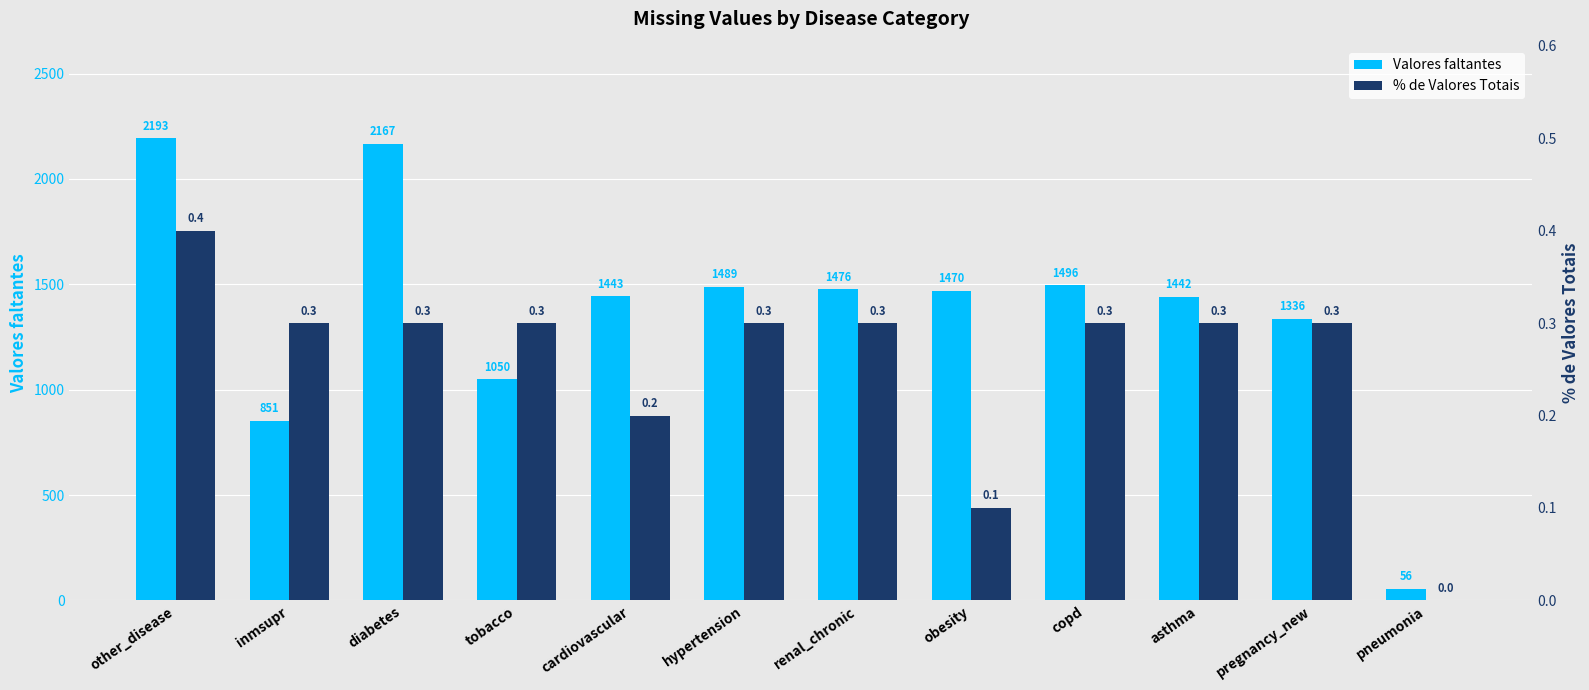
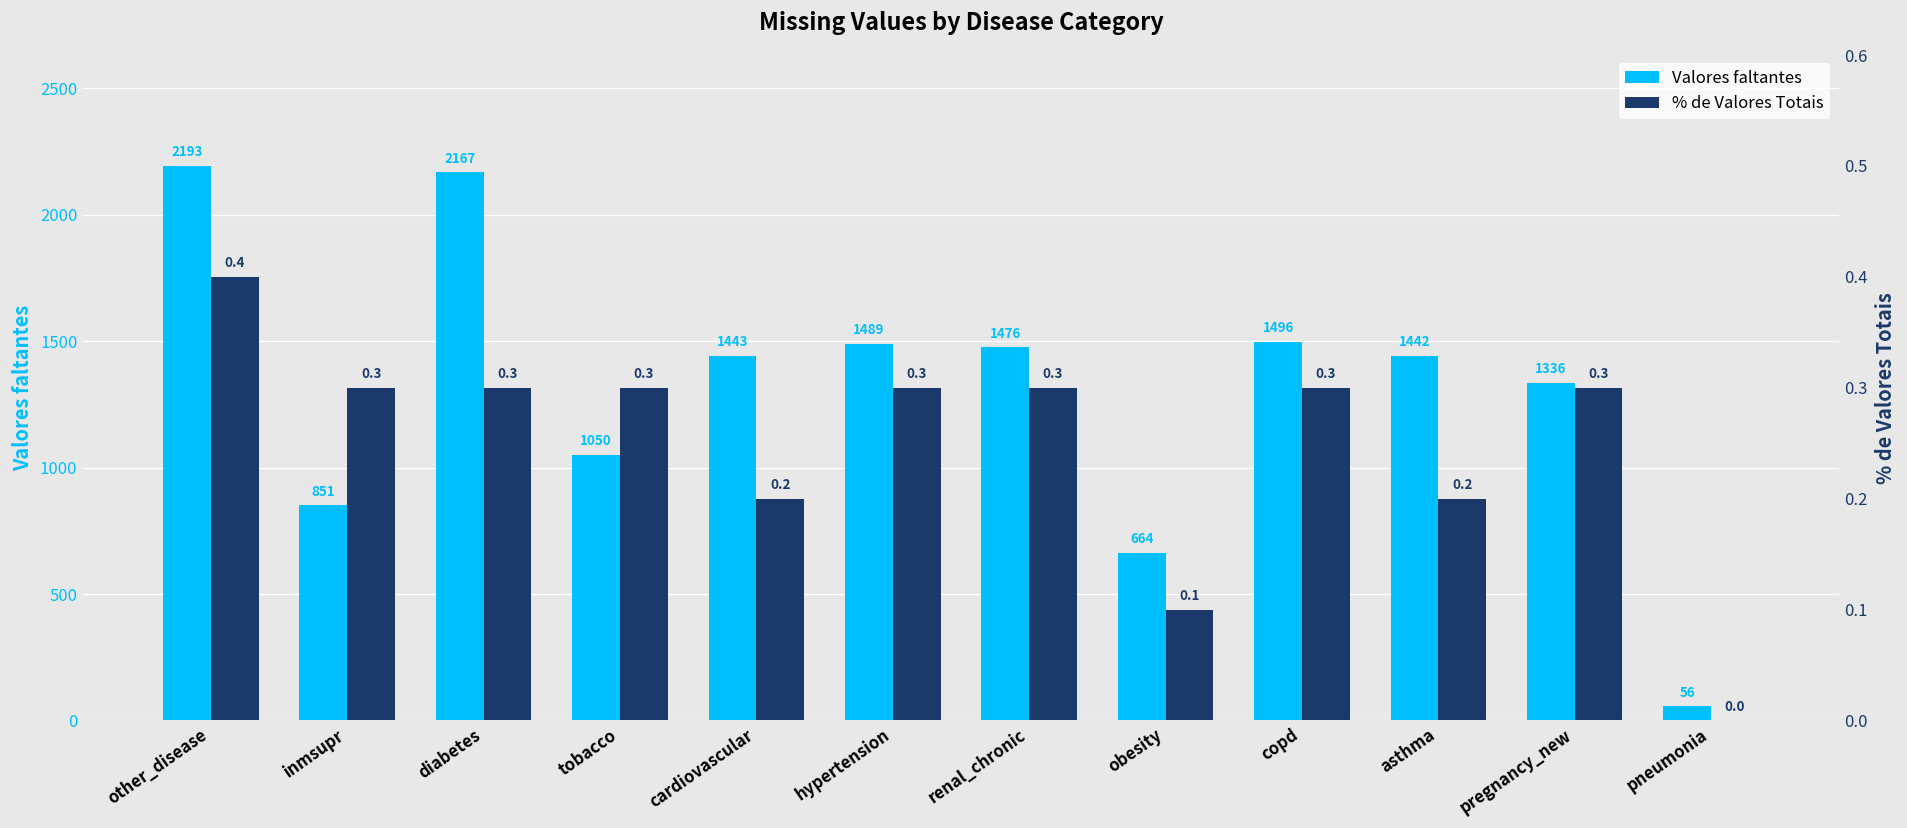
  {
    "Valores faltantes": {
      "other_disease": 2193,
      "inmsupr": 851,
      "diabetes": 2167,
      "tobacco": 1050,
      "cardiovascular": 1443,
      "hypertension": 1489,
      "renal_chronic": 1476,
-     "obesity": 1470,
+     "obesity": 664,
      "copd": 1496,
      "asthma": 1442,
      "pregnancy_new": 1336,
      "pneumonia": 56
    },
    "% de Valores Totais": {
      "other_disease": 0.4,
      "inmsupr": 0.3,
      "diabetes": 0.3,
      "tobacco": 0.3,
      "cardiovascular": 0.2,
      "hypertension": 0.3,
      "renal_chronic": 0.3,
      "obesity": 0.1,
      "copd": 0.3,
-     "asthma": 0.3,
+     "asthma": 0.2,
      "pregnancy_new": 0.3,
      "pneumonia": 0.0
    }
  }
